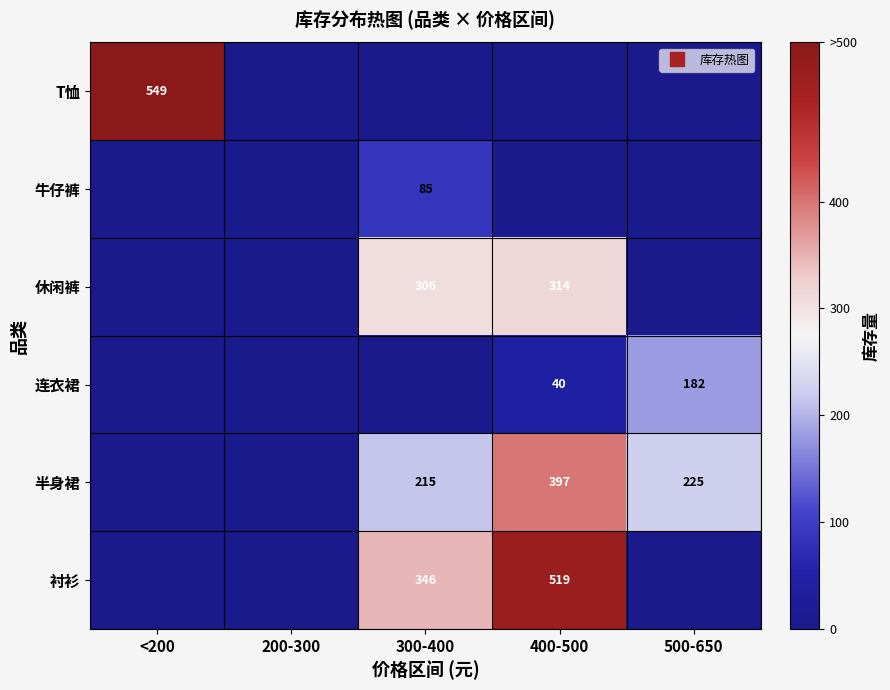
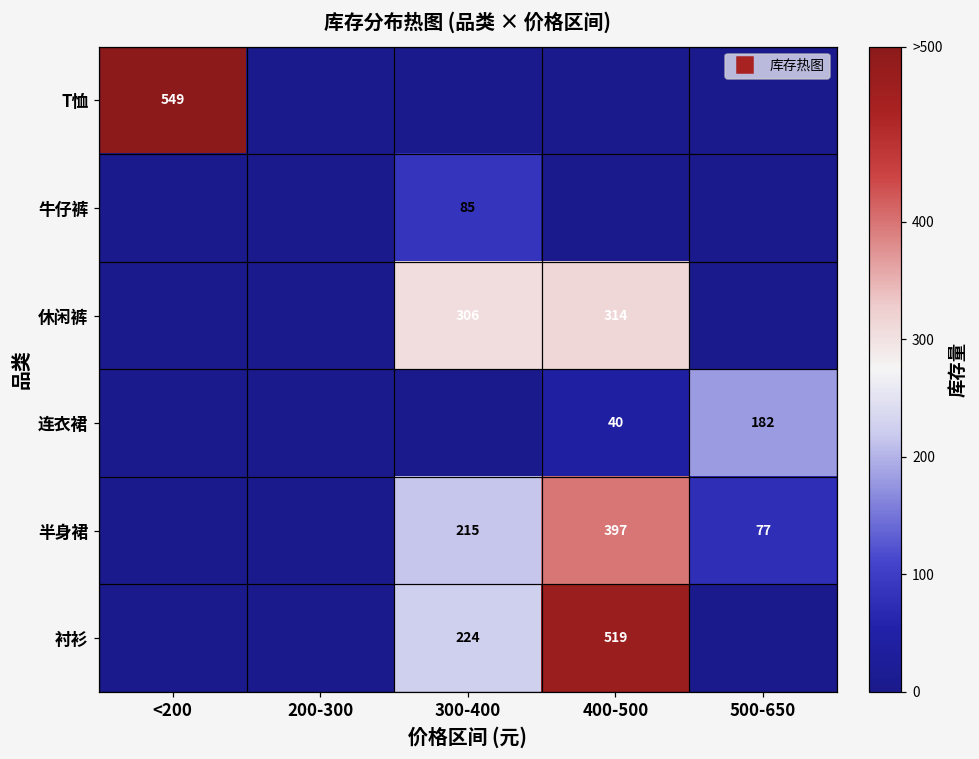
  {
    "T恤": {
      "<200": 549
    },
    "牛仔裤": {
      "300-400": 85
    },
    "连衣裙": {
      "400-500": 40,
      "500-650": 182
    },
    "半身裙": {
      "300-400": 215,
      "400-500": 397,
-     "500-650": 225
+     "500-650": 77
    },
    "衬衫": {
-     "300-400": 346,
+     "300-400": 224,
      "400-500": 519
    }
  }
